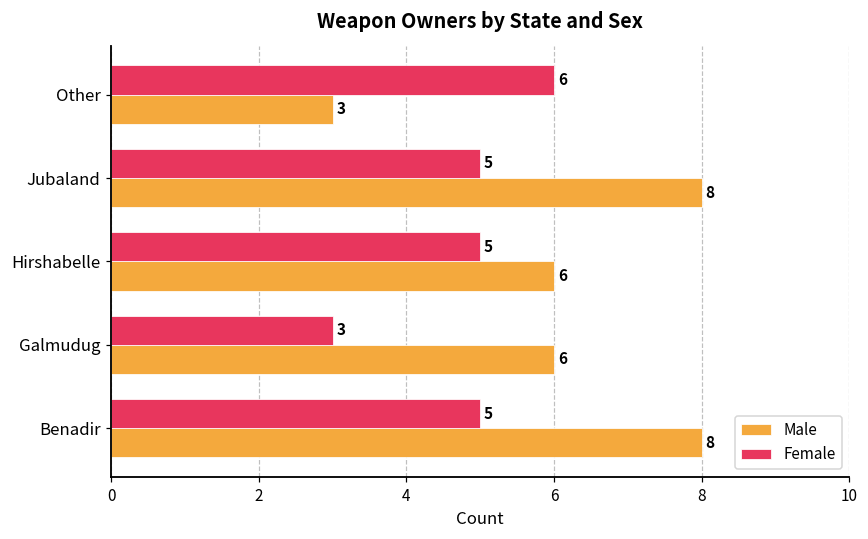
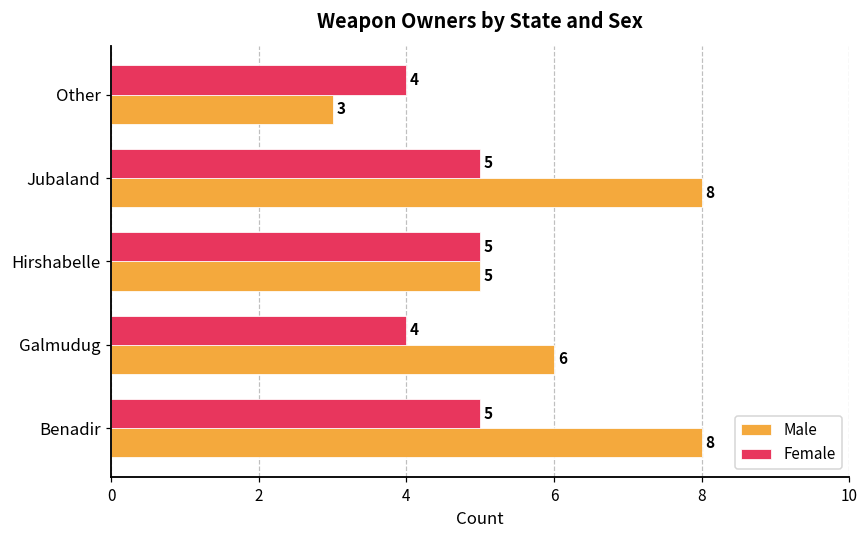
  {
    "Male": {
      "Other": 3,
      "Jubaland": 8,
-     "Hirshabelle": 6,
+     "Hirshabelle": 5,
      "Galmudug": 6,
      "Benadir": 8
    },
    "Female": {
-     "Other": 6,
+     "Other": 4,
      "Jubaland": 5,
      "Hirshabelle": 5,
-     "Galmudug": 3,
+     "Galmudug": 4,
      "Benadir": 5
    }
  }
